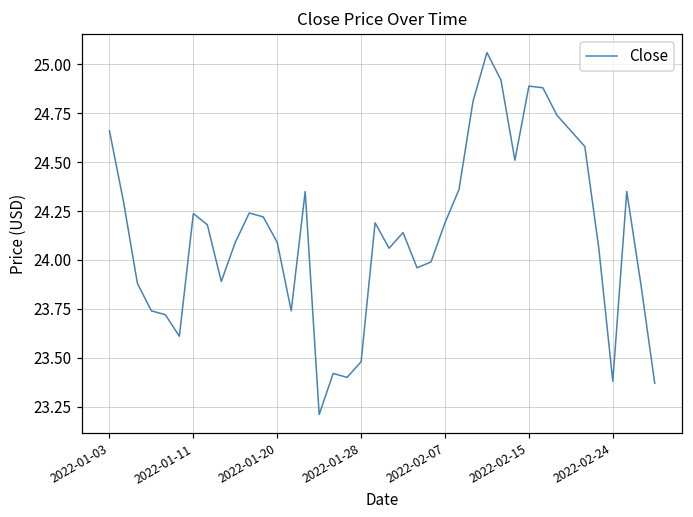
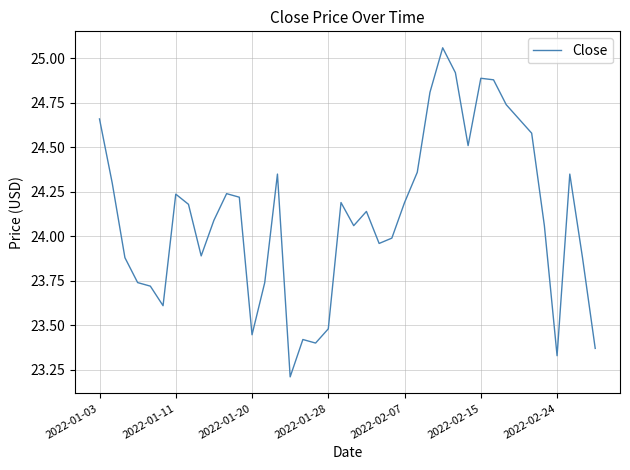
  {
    "2022-01-03": 24.66,
    "2022-01-11": 24.24,
-   "2022-01-20": 24.09,
+   "2022-01-20": 23.45,
    "2022-01-28": 23.48,
    "2022-02-07": 24.19,
    "2022-02-15": 24.89,
-   "2022-02-24": 23.38
+   "2022-02-24": 23.33
  }
